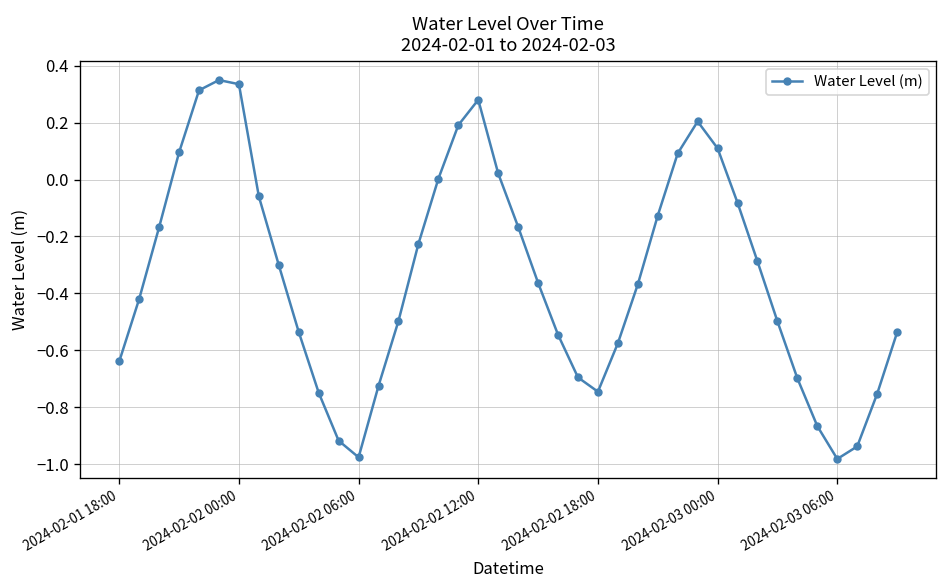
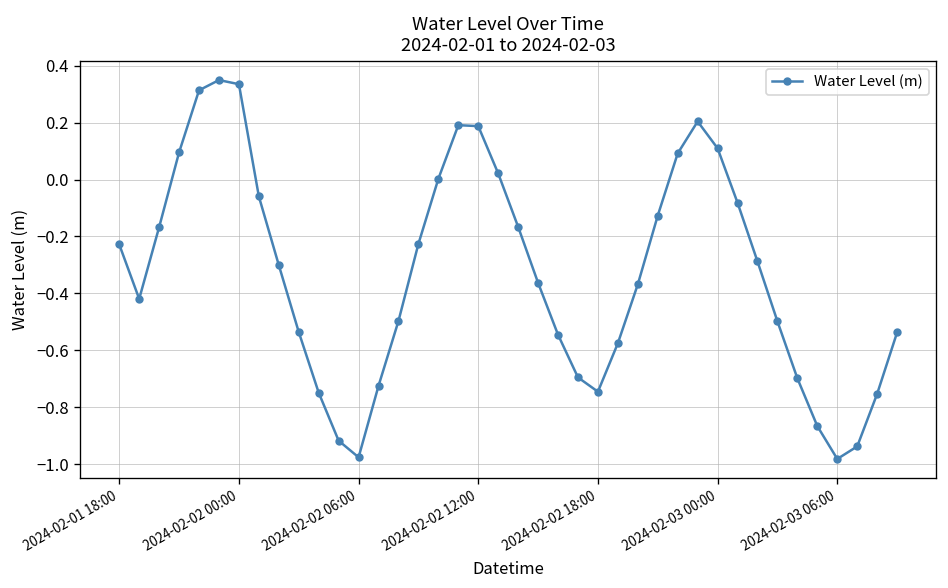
  {
-   "2024-02-01 18:00": -0.64,
+   "2024-02-01 18:00": -0.23,
    "2024-02-02 00:00": 0.33,
    "2024-02-02 06:00": -0.98,
-   "2024-02-02 12:00": 0.28,
+   "2024-02-02 12:00": 0.19,
    "2024-02-02 18:00": -0.75,
    "2024-02-03 00:00": 0.11,
    "2024-02-03 06:00": -0.98
  }
